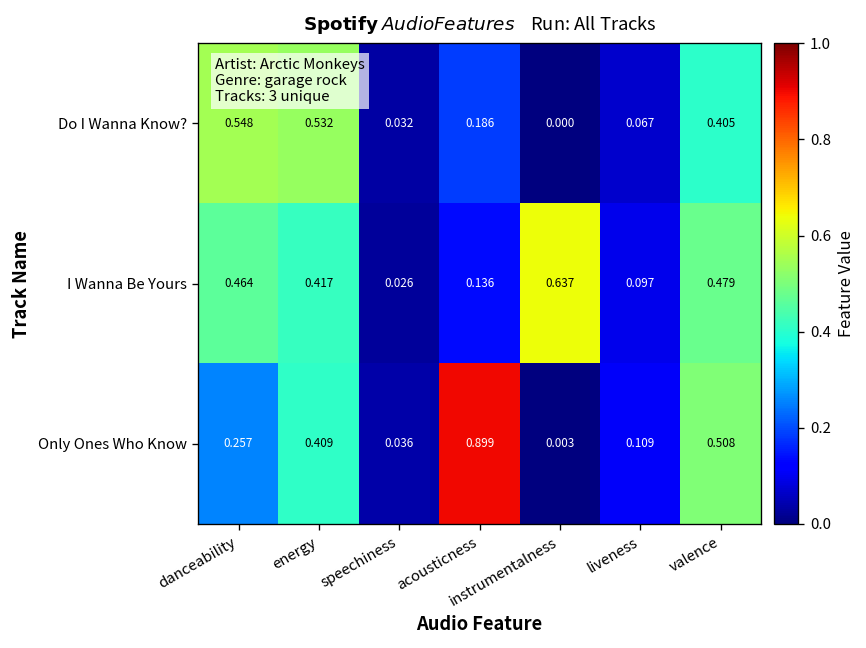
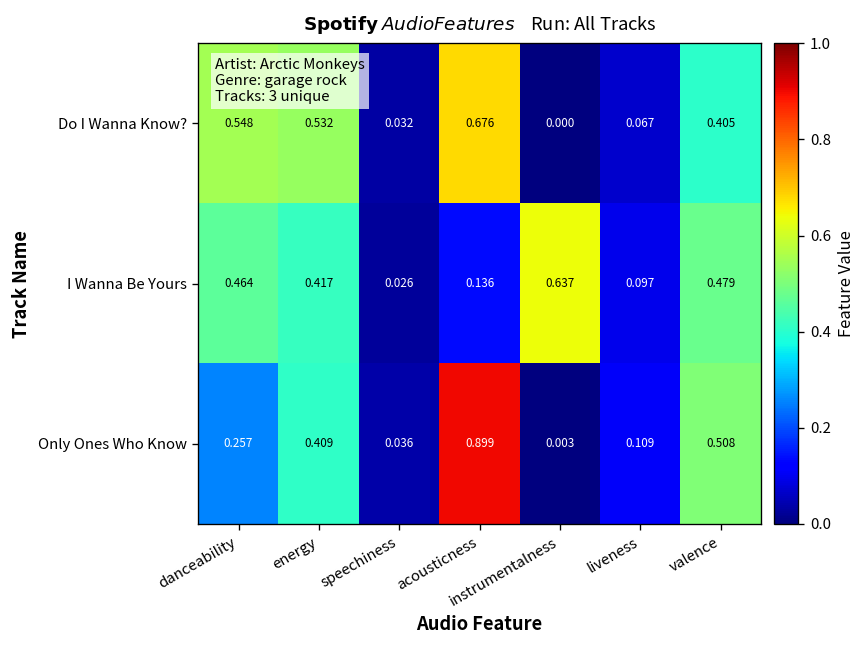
  {
    "Do I Wanna Know?": {
      "danceability": 0.548,
      "energy": 0.532,
      "speechiness": 0.032,
-     "acousticness": 0.186,
+     "acousticness": 0.676,
      "instrumentalness": 0.000,
      "liveness": 0.067,
      "valence": 0.405
    },
    "I Wanna Be Yours": {
      "danceability": 0.464,
      "energy": 0.417,
      "speechiness": 0.026,
      "acousticness": 0.136,
      "instrumentalness": 0.637,
      "liveness": 0.097,
      "valence": 0.479
    },
    "Only Ones Who Know": {
      "danceability": 0.257,
      "energy": 0.409,
      "speechiness": 0.036,
      "acousticness": 0.899,
      "instrumentalness": 0.003,
      "liveness": 0.109,
      "valence": 0.508
    }
  }
